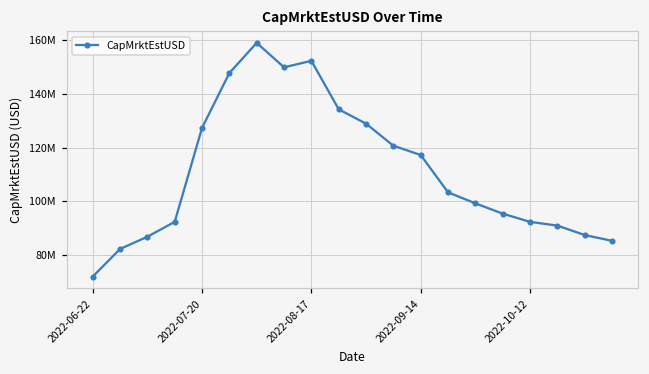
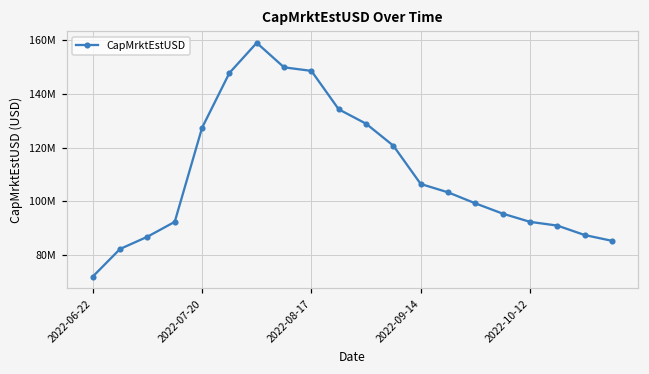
  {
    "2022-06-22": 72000000,
    "2022-07-20": 127000000,
-   "2022-08-17": 152000000,
-   "2022-09-14": 117000000,
+   "2022-08-17": 148000000,
+   "2022-09-14": 106000000,
    "2022-10-12": 92000000
  }
